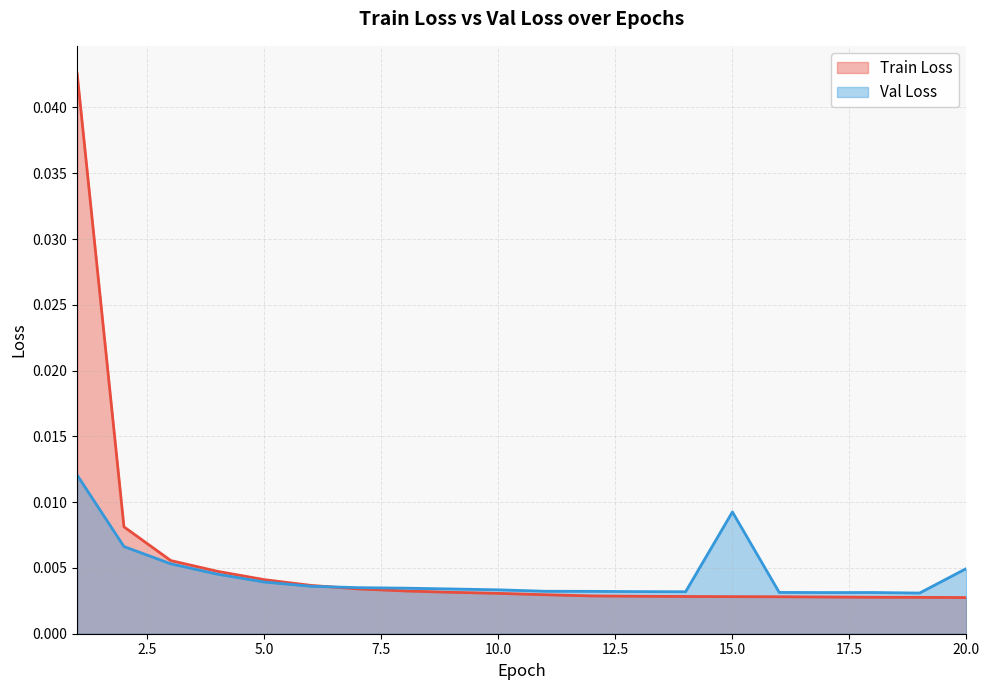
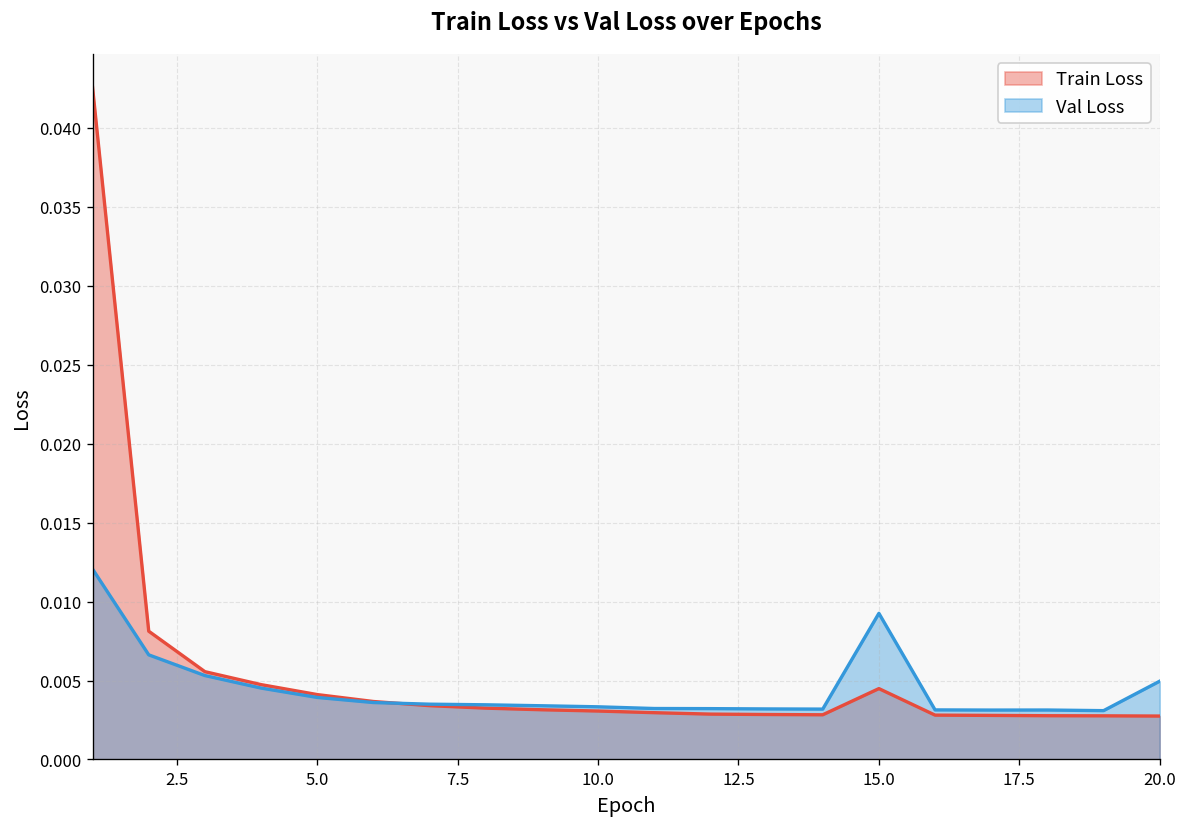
  {
    "Train Loss": {
      "10.0": 0.0031,
-     "15.0": 0.0028,
+     "15.0": 0.0045,
      "20.0": 0.0027
    },
    "Val Loss": {
      "10.0": 0.0033,
      "15.0": 0.0093,
      "20.0": 0.0050
    }
  }
